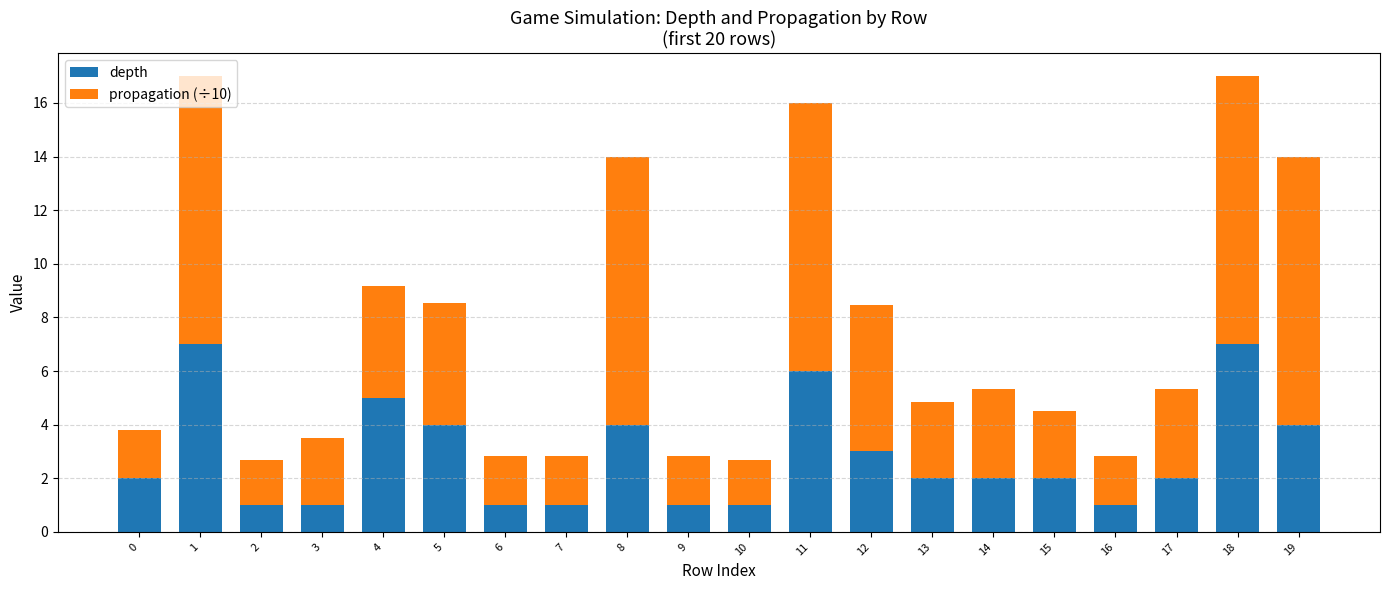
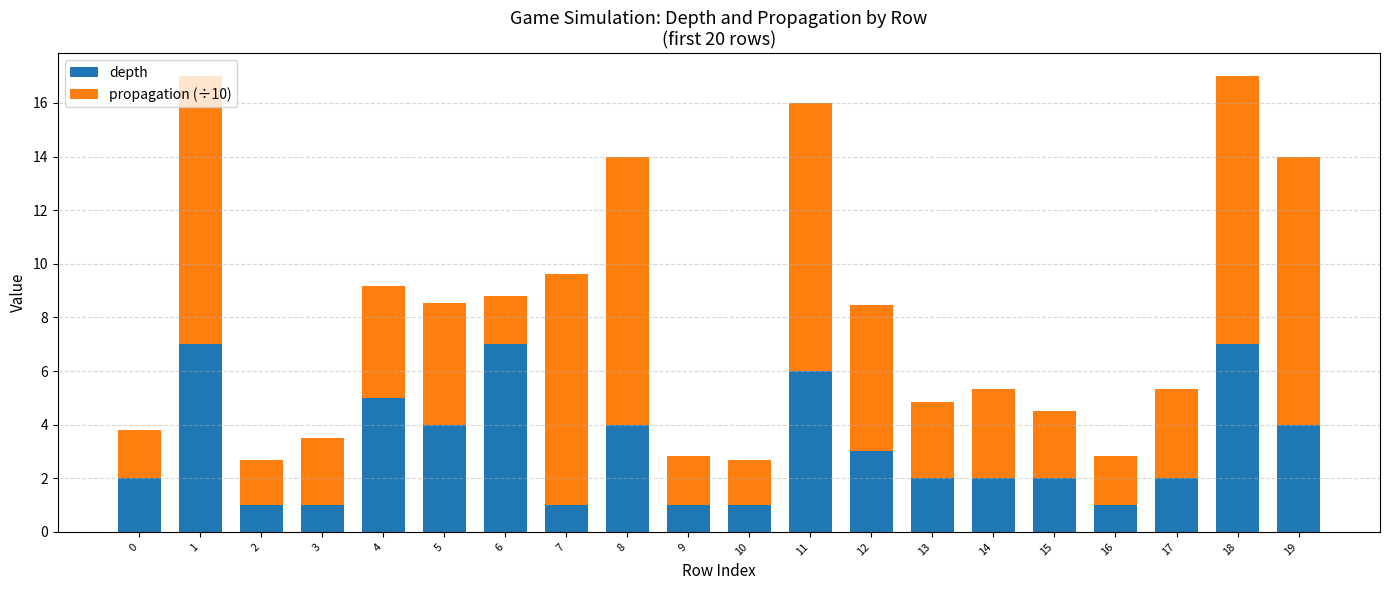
  {
    "depth": {
      "0": 2,
      "1": 7,
      "2": 1,
      "3": 1,
      "4": 5,
      "5": 4,
-     "6": 1,
+     "6": 7,
      "7": 1,
      "8": 4,
      "9": 1,
      "10": 1,
      "11": 6,
      "12": 3,
      "13": 2,
      "14": 2,
      "15": 2,
      "16": 1,
      "17": 2,
      "18": 7,
      "19": 4
    },
    "propagation (÷10)": {
      "0": 1.8,
      "2": 1.7,
      "3": 2.5,
      "4": 4.2,
      "5": 4.5,
      "6": 1.8,
-     "7": 1.8,
+     "7": 8.6,
      "8": 10.0,
      "9": 1.8,
      "10": 1.7,
      "11": 10.0,
      "12": 5.5,
      "13": 2.9,
      "14": 3.3,
      "15": 2.5,
      "16": 1.8,
      "17": 3.3,
      "18": 10.0,
      "19": 10.0
    }
  }
